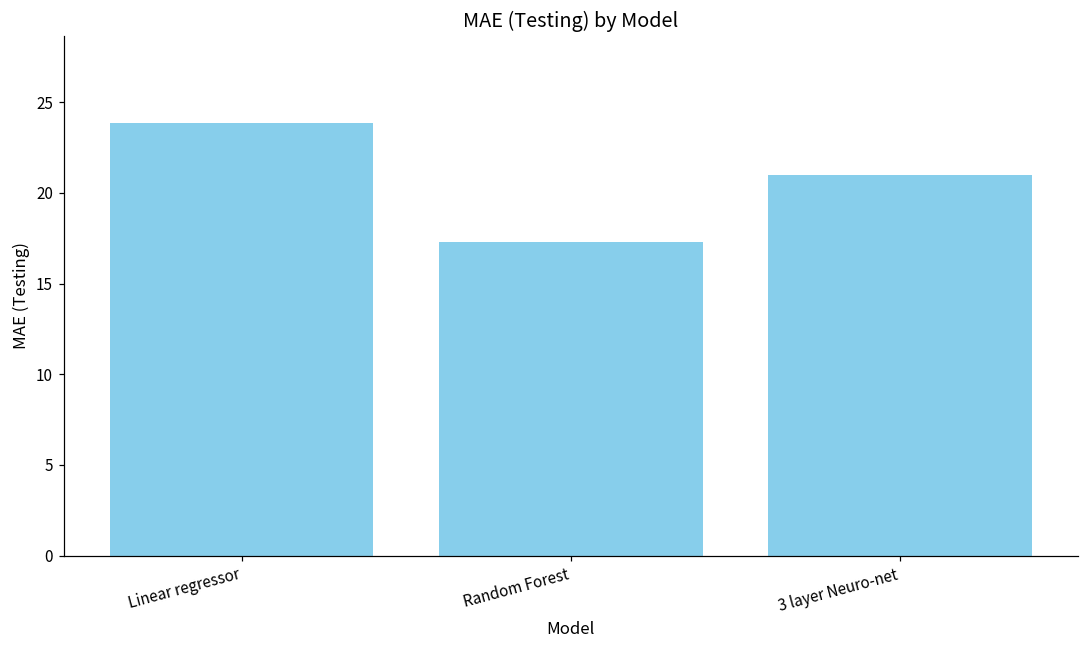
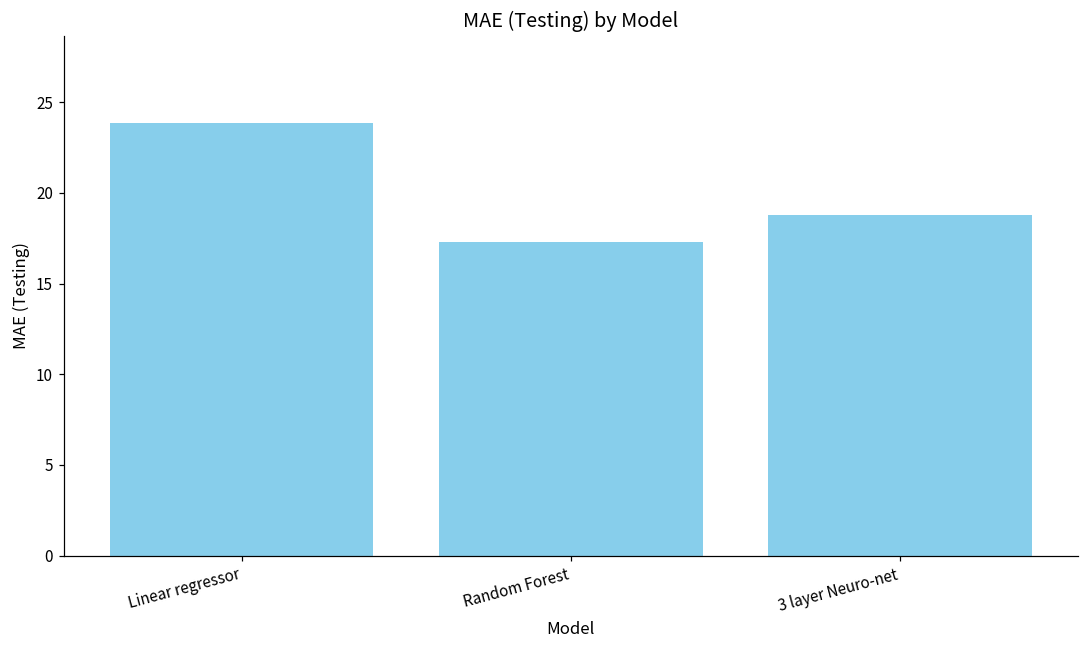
  {
    "Linear regressor": 23.9,
    "Random Forest": 17.3,
-   "3 layer Neuro-net": 21.0
+   "3 layer Neuro-net": 18.8
  }
